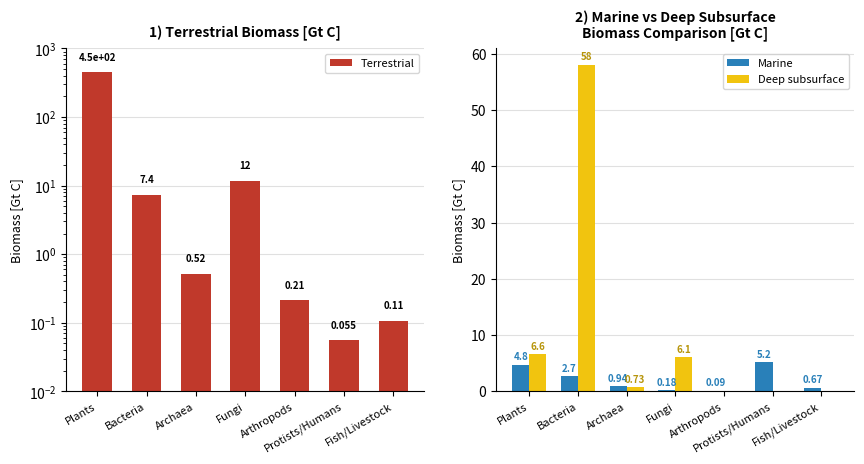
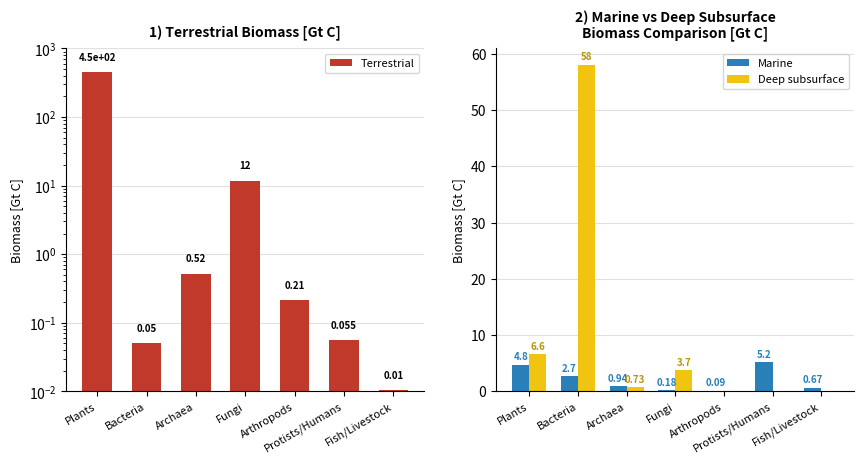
  {
    "1) Terrestrial Biomass [Gt C]": {
      "Plants": "4.5e+02",
-     "Bacteria": "7.4",
+     "Bacteria": "0.05",
      "Archaea": "0.52",
      "Fungi": "12",
      "Arthropods": "0.21",
      "Protists/Humans": "0.055",
-     "Fish/Livestock": "0.11"
+     "Fish/Livestock": "0.01"
    },
    "2) Marine vs Deep Subsurface Biomass Comparison [Gt C]": {
      "Marine": {
        "Plants": "4.8",
        "Bacteria": "2.7",
        "Archaea": "0.94",
        "Fungi": "0.18",
        "Arthropods": "0.09",
        "Protists/Humans": "5.2",
        "Fish/Livestock": "0.67"
      },
      "Deep subsurface": {
        "Plants": "6.6",
        "Bacteria": "58",
        "Archaea": "0.73",
-       "Fungi": "6.1"
+       "Fungi": "3.7"
      }
    }
  }
